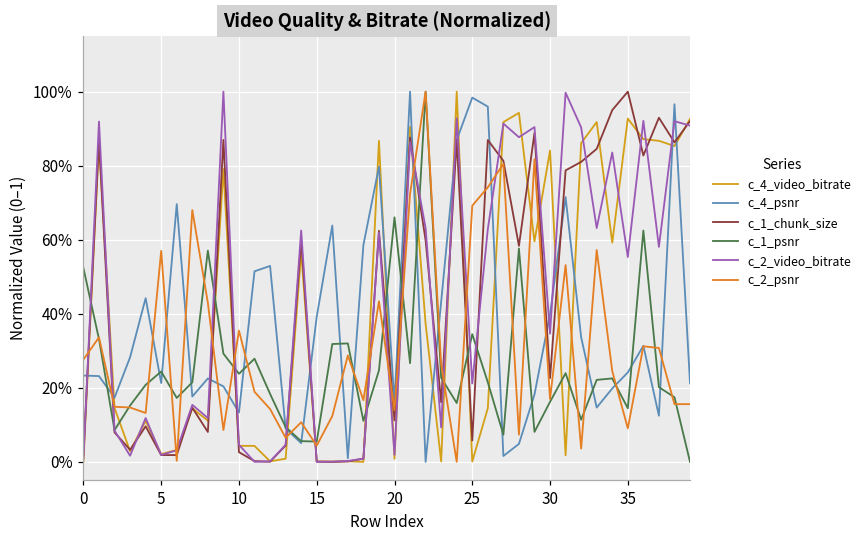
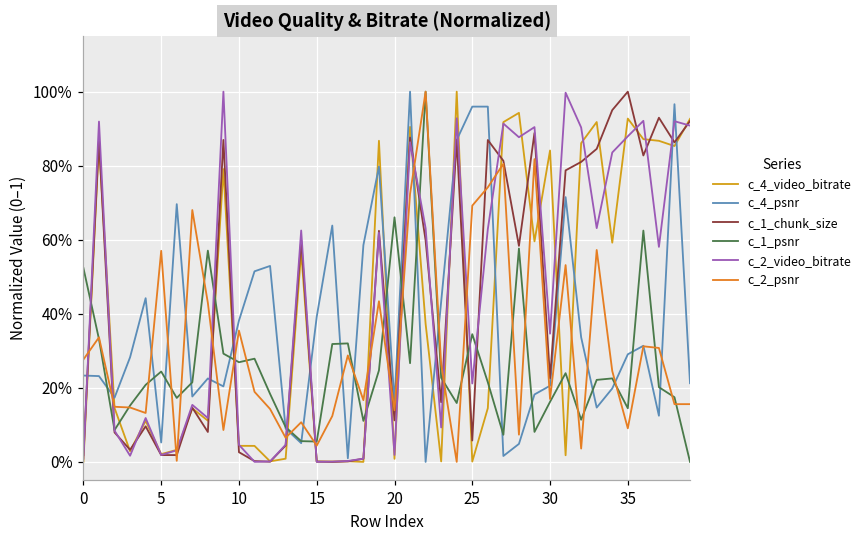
  {
    "c_4_psnr": {
      "0": "23%",
-     "5": "21%",
-     "10": "13%",
+     "5": "5%",
+     "10": "38%",
      "15": "39%",
      "20": "16%",
-     "25": "98%",
-     "30": "40%",
-     "35": "24%"
+     "25": "96%",
+     "30": "21%",
+     "35": "29%"
    },
    "c_1_chunk_size": {
      "0": "2%",
      "10": "3%",
      "20": "11%",
      "25": "6%",
      "30": "23%",
      "35": "100%"
    },
    "c_1_psnr": {
      "0": "52%",
      "5": "24%",
-     "10": "24%",
+     "10": "27%",
      "15": "5%",
      "20": "66%",
      "25": "34%",
      "35": "14%"
    },
    "c_2_video_bitrate": {
      "0": "1%",
      "20": "2%",
      "25": "21%",
      "30": "35%",
-     "35": "55%"
+     "35": "88%"
    }
  }
